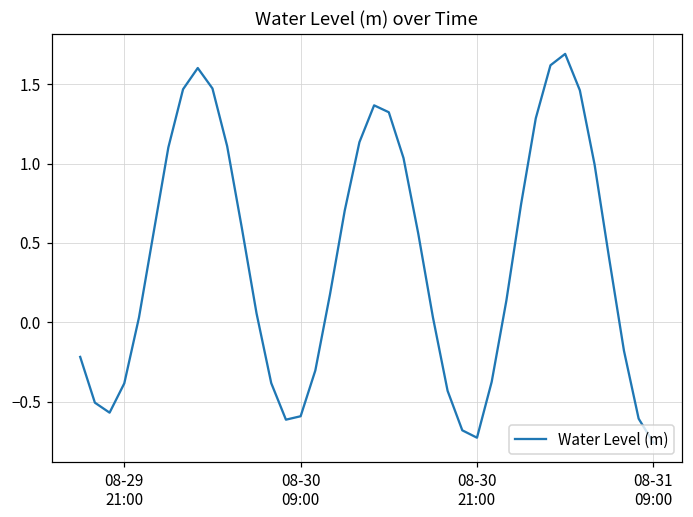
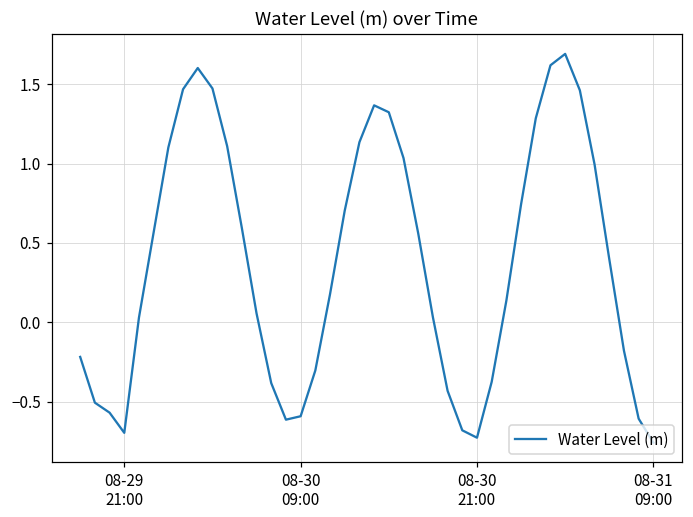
  {
-   "08-29 21:00": -0.38,
+   "08-29 21:00": -0.70,
    "08-30 09:00": -0.59,
    "08-30 21:00": -0.73
  }
